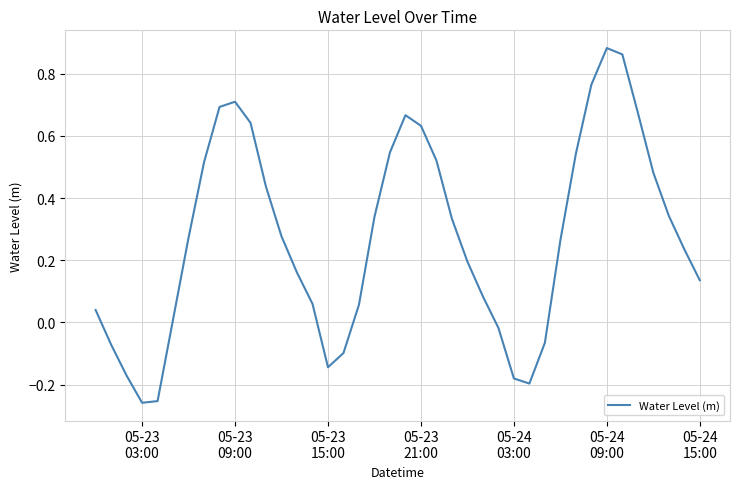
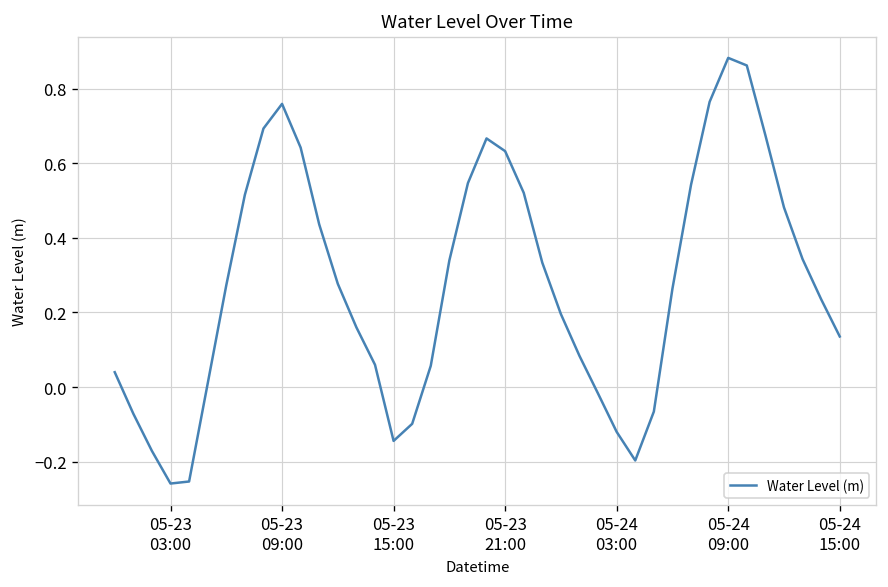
  {
    "05-23 03:00": -0.26,
-   "05-23 09:00": 0.71,
+   "05-23 09:00": 0.76,
    "05-23 15:00": -0.14,
    "05-23 21:00": 0.63,
-   "05-24 03:00": -0.18,
+   "05-24 03:00": -0.12,
    "05-24 09:00": 0.88,
    "05-24 15:00": 0.14
  }
